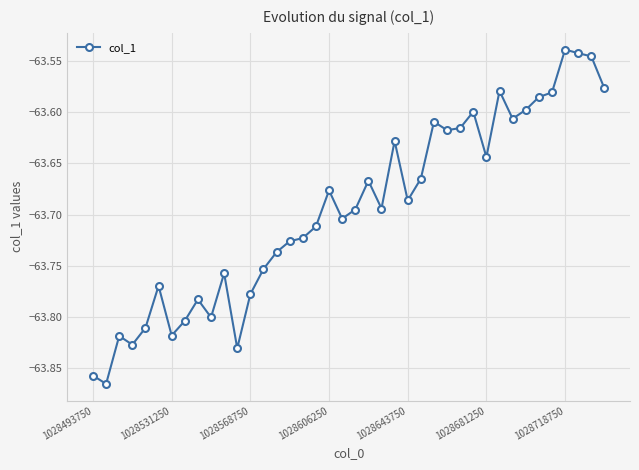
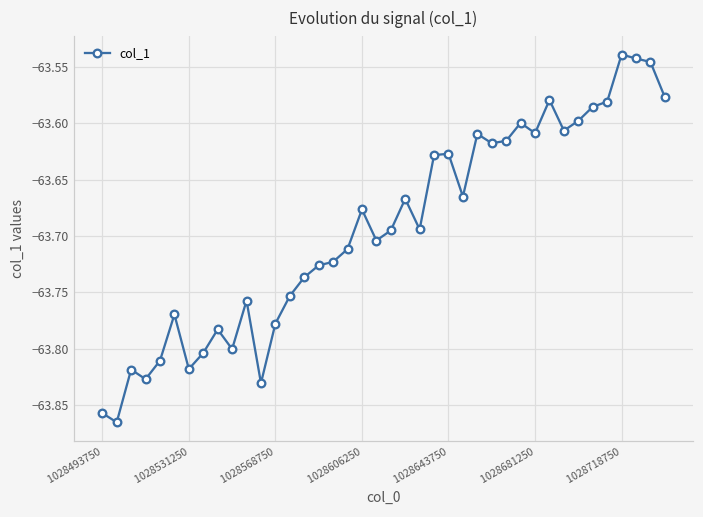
  {
    "1028493750": -63.857,
    "1028531250": -63.818,
    "1028568750": -63.778,
    "1028606250": -63.676,
-   "1028643750": -63.686,
-   "1028681250": -63.644,
+   "1028643750": -63.627,
+   "1028681250": -63.609,
    "1028718750": -63.539
  }
